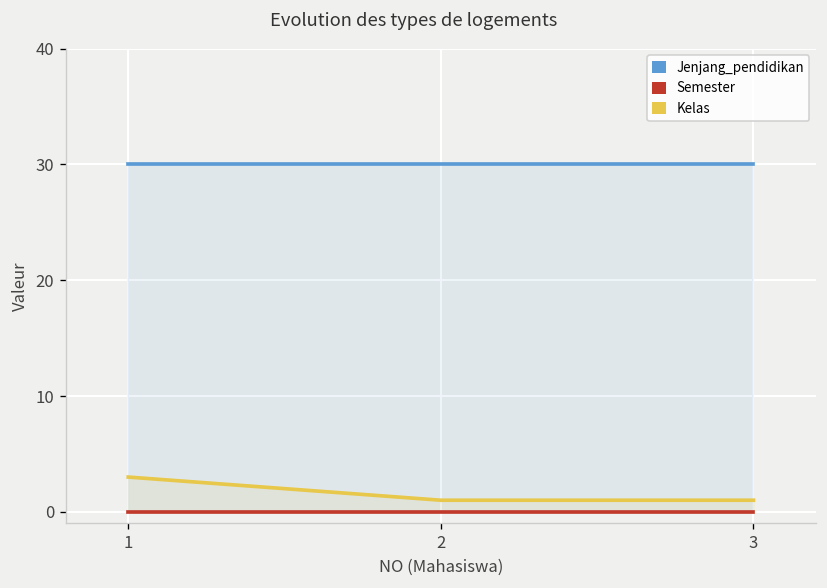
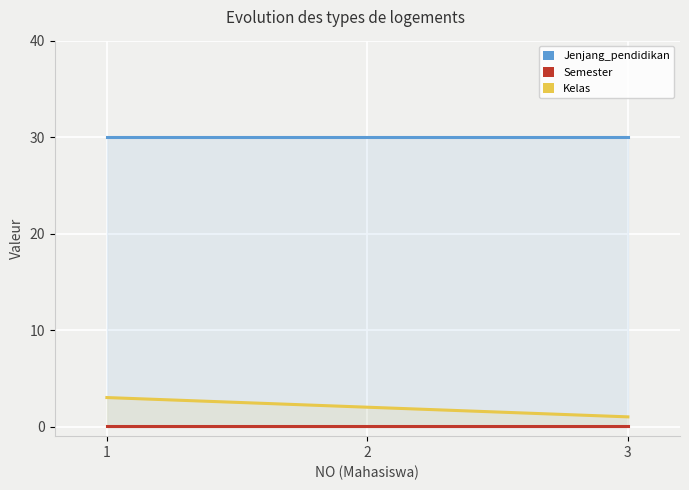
  {
    "Jenjang_pendidikan": {
      "1": 30,
      "2": 30,
      "3": 30
    },
    "Kelas": {
      "1": 3,
-     "2": 1,
+     "2": 2,
      "3": 1
    },
    "Semester": {
      "1": 0,
      "2": 0,
      "3": 0
    }
  }
